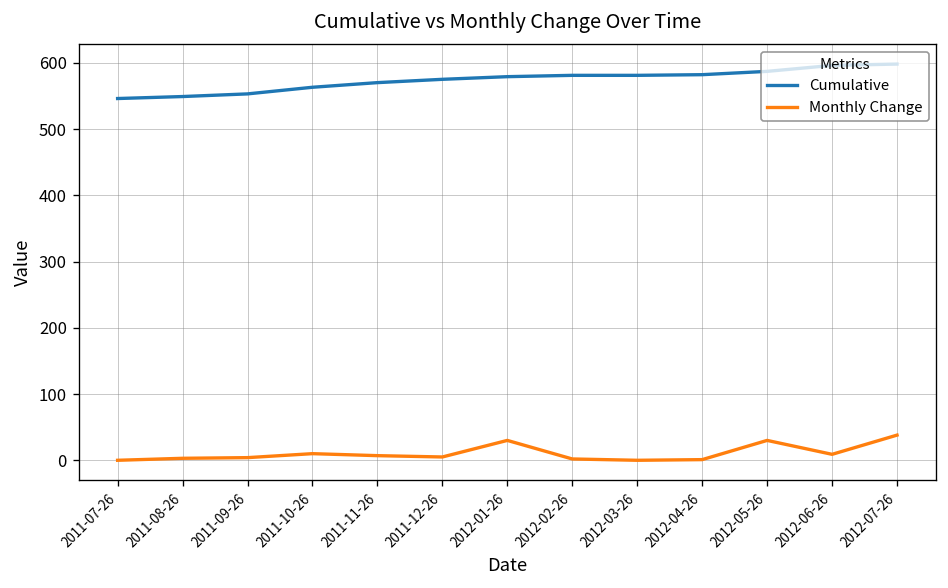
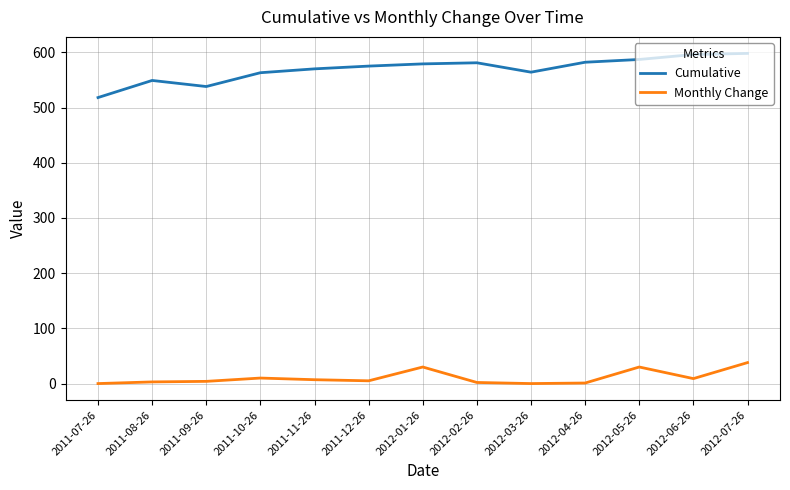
  {
    "Cumulative": {
-     "2011-07-26": 550,
+     "2011-07-26": 520,
      "2011-08-26": 550,
-     "2011-09-26": 550,
+     "2011-09-26": 540,
      "2011-10-26": 560,
      "2011-11-26": 570,
      "2011-12-26": 580,
      "2012-01-26": 580,
      "2012-02-26": 580,
-     "2012-03-26": 580,
+     "2012-03-26": 560,
      "2012-04-26": 580
    },
    "Monthly Change": {
      "2011-07-26": 0,
      "2011-08-26": 0,
      "2011-09-26": 0,
      "2011-10-26": 10,
      "2011-11-26": 10,
      "2011-12-26": 10,
      "2012-01-26": 30,
      "2012-02-26": 0,
      "2012-03-26": 0,
      "2012-04-26": 0,
      "2012-05-26": 30,
      "2012-06-26": 10,
      "2012-07-26": 40
    }
  }
